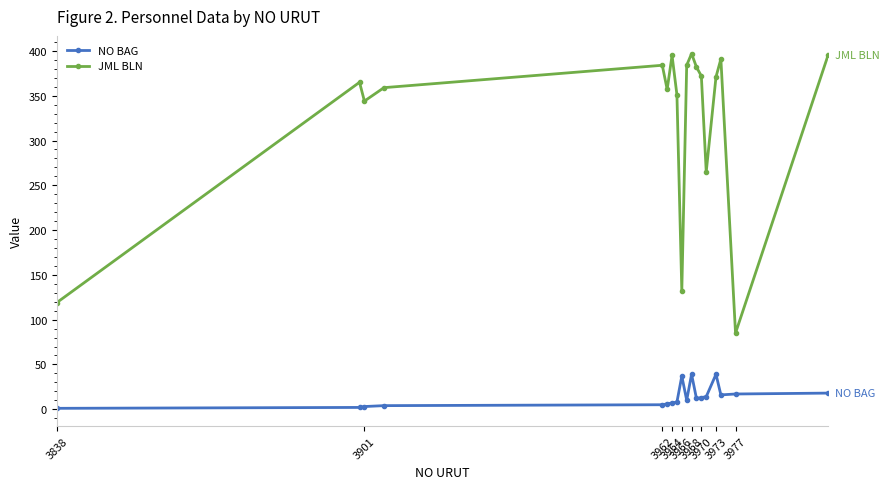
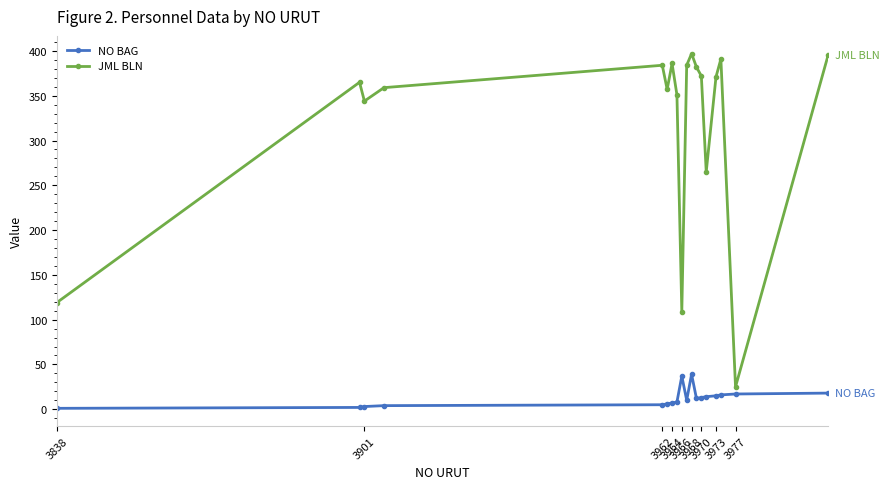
  {
    "NO BAG": {
      "3838": 0,
      "3901": 0,
      "3962": 10,
      "3964": 10,
      "3966": 40,
      "3968": 40,
      "3970": 10,
-     "3973": 40,
+     "3973": 20,
      "3977": 20
    },
    "JML BLN": {
      "3838": 120,
      "3901": 340,
      "3962": 380,
-     "3964": 400,
-     "3966": 130,
+     "3964": 390,
+     "3966": 110,
      "3968": 400,
      "3970": 370,
      "3973": 370,
-     "3977": 90
+     "3977": 30
    }
  }
